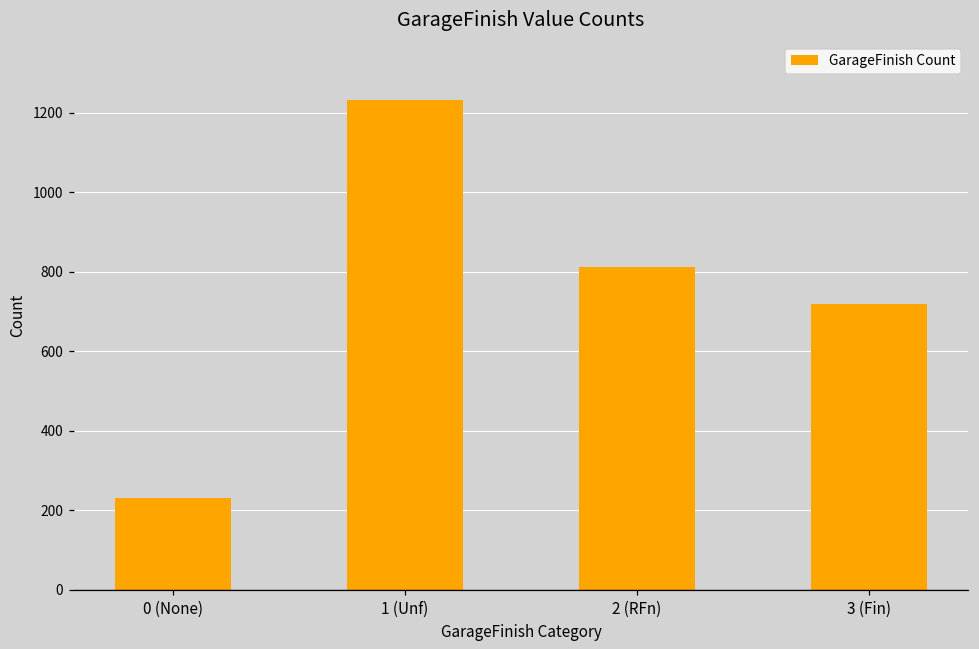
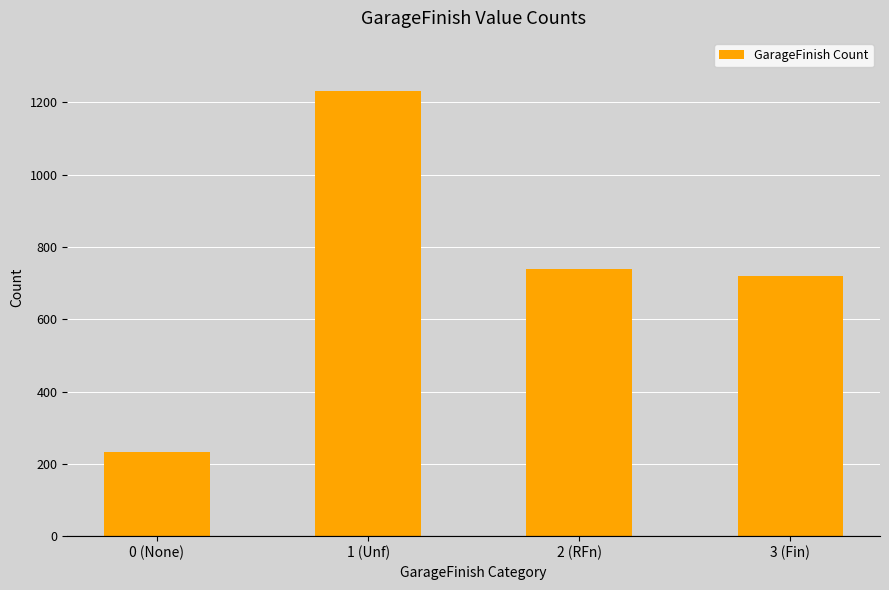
  {
    "0 (None)": 230,
    "1 (Unf)": 1230,
-   "2 (RFn)": 810,
+   "2 (RFn)": 740,
    "3 (Fin)": 720
  }
